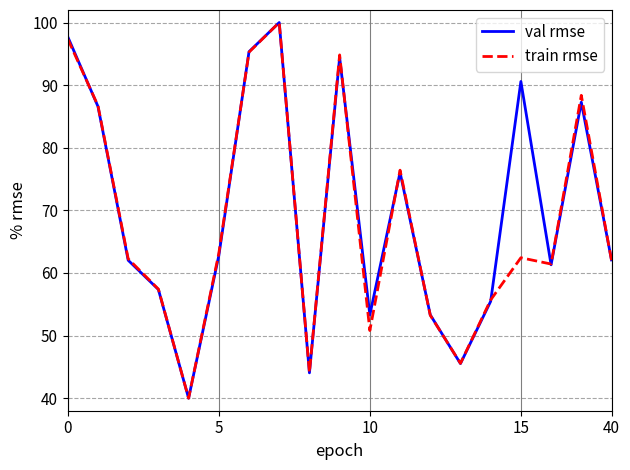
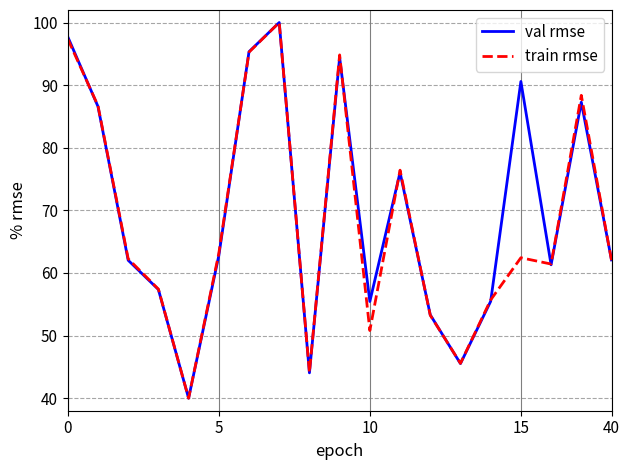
  {
    "val rmse": {
-     "10": 53,
+     "10": 55,
      "15": 91
    },
    "train rmse": {
      "10": 51,
      "15": 62
    }
  }
